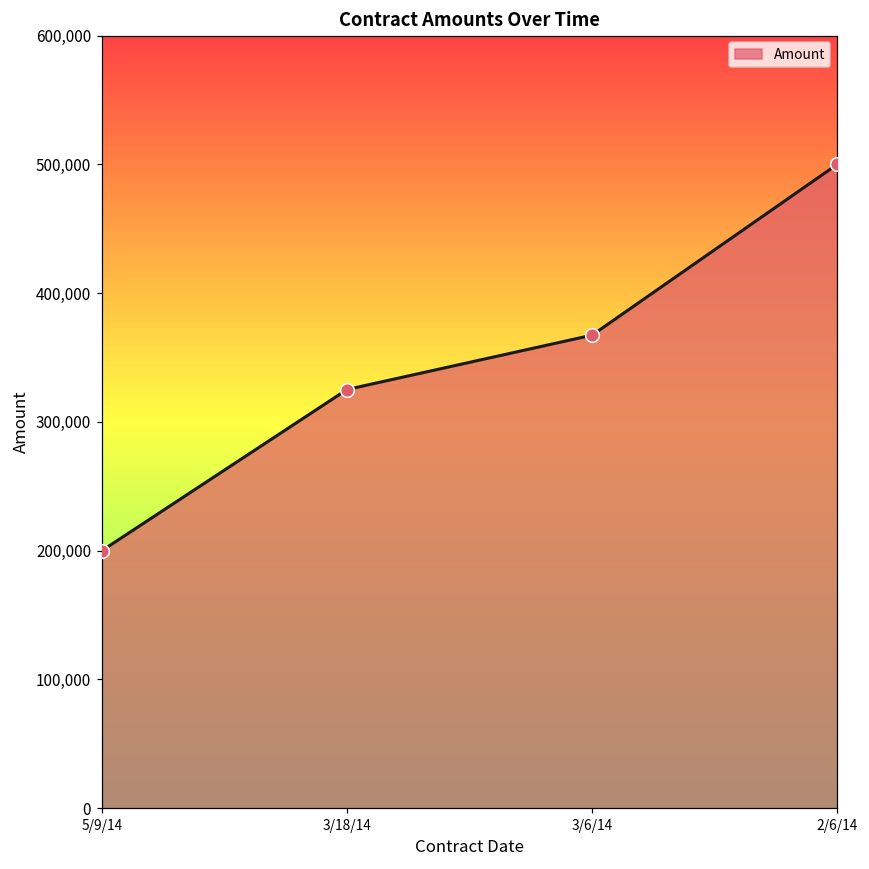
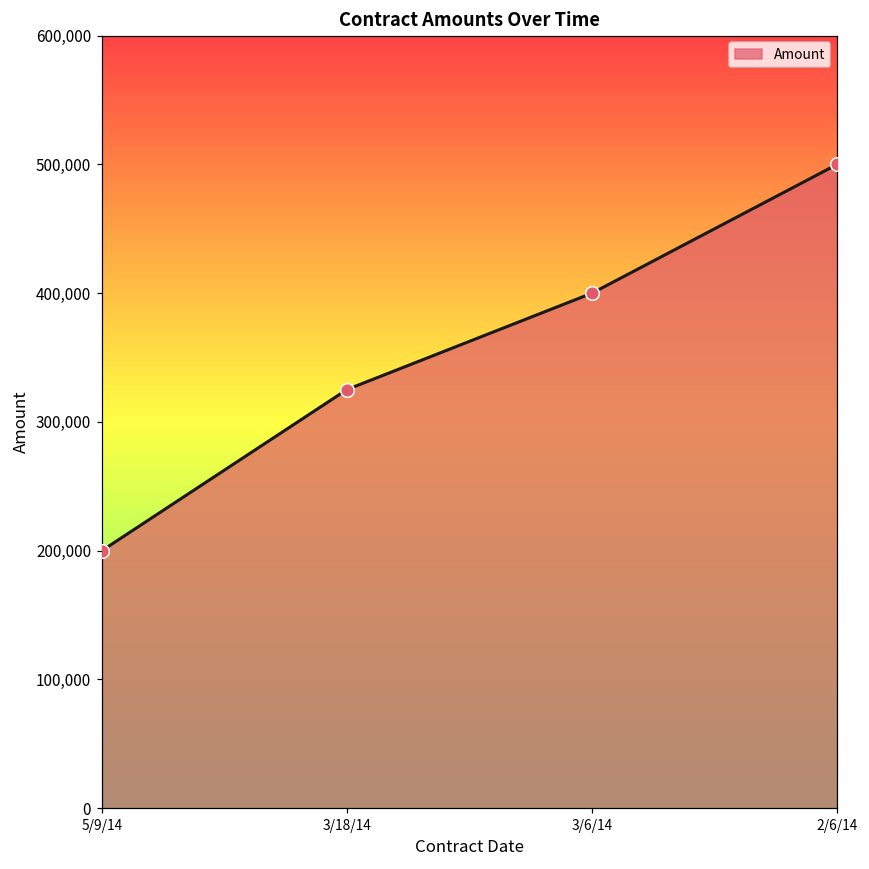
  {
    "5/9/14": "200,000",
    "3/18/14": "325,000",
-   "3/6/14": "367,000",
+   "3/6/14": "400,000",
    "2/6/14": "500,000"
  }
